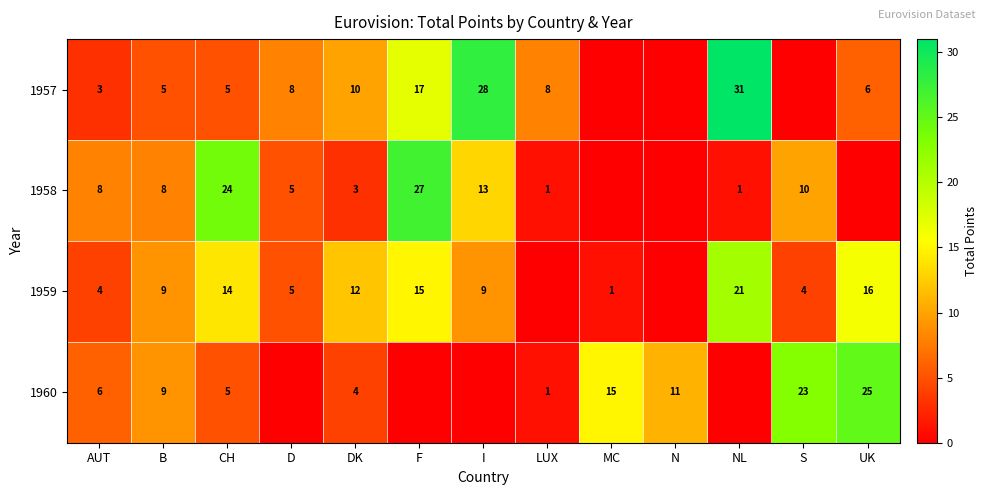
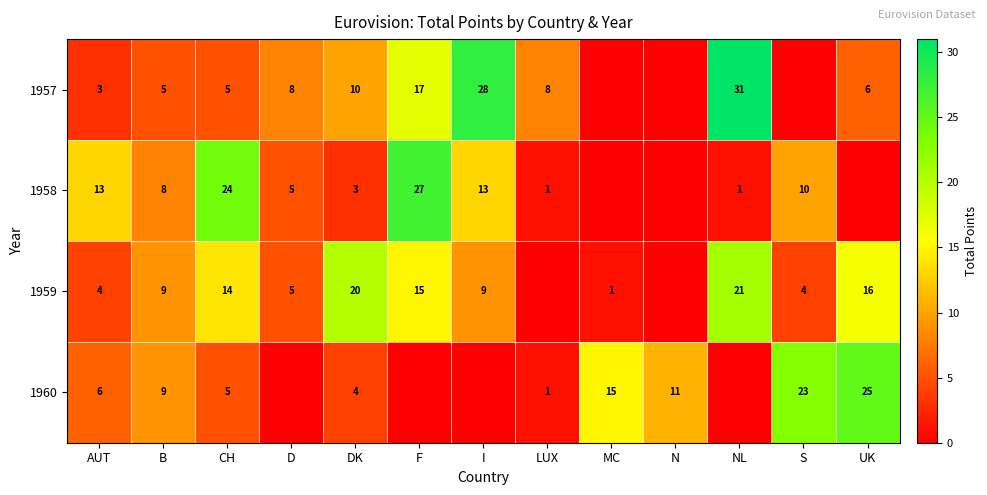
  {
    "1957": {
      "AUT": 3,
      "B": 5,
      "CH": 5,
      "D": 8,
      "DK": 10,
      "F": 17,
      "I": 28,
      "LUX": 8,
      "NL": 31,
      "UK": 6
    },
    "1958": {
-     "AUT": 8,
+     "AUT": 13,
      "B": 8,
      "CH": 24,
      "D": 5,
      "DK": 3,
      "F": 27,
      "I": 13,
      "LUX": 1,
      "NL": 1,
      "S": 10
    },
    "1959": {
      "AUT": 4,
      "B": 9,
      "CH": 14,
      "D": 5,
-     "DK": 12,
+     "DK": 20,
      "F": 15,
      "I": 9,
      "MC": 1,
      "NL": 21,
      "S": 4,
      "UK": 16
    },
    "1960": {
      "AUT": 6,
      "B": 9,
      "CH": 5,
      "DK": 4,
      "LUX": 1,
      "MC": 15,
      "N": 11,
      "S": 23,
      "UK": 25
    }
  }
